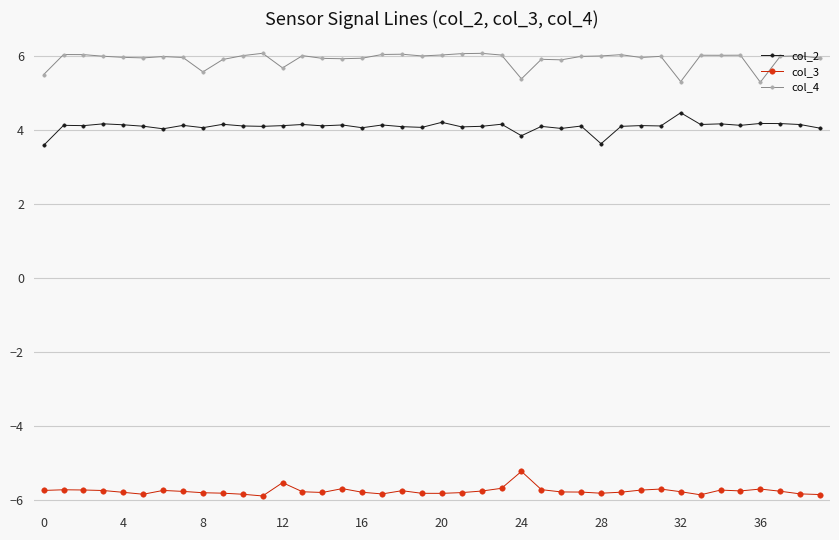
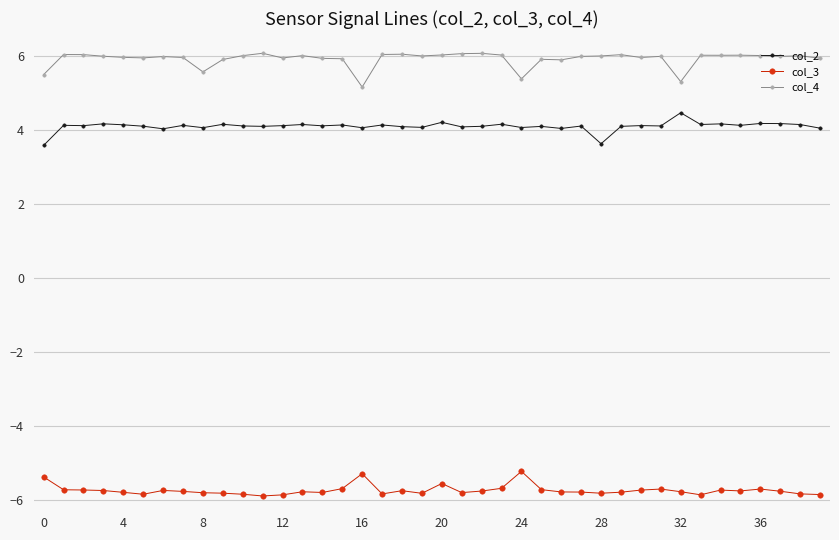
  {
    "col_2": {
      "0": 3.6,
      "4": 4.1,
      "8": 4.1,
      "12": 4.1,
      "16": 4.1,
      "20": 4.2,
-     "24": 3.8,
+     "24": 4.1,
      "28": 3.6,
      "32": 4.5,
      "36": 4.2
    },
    "col_3": {
-     "0": -5.7,
+     "0": -5.4,
      "4": -5.8,
      "8": -5.8,
-     "12": -5.5,
-     "16": -5.8,
-     "20": -5.8,
+     "12": -5.9,
+     "16": -5.3,
+     "20": -5.6,
      "24": -5.2,
      "28": -5.8,
      "32": -5.8,
      "36": -5.7
    },
    "col_4": {
      "0": 5.5,
      "4": 6.0,
      "8": 5.6,
-     "12": 5.7,
-     "16": 5.9,
+     "12": 6.0,
+     "16": 5.2,
      "20": 6.0,
      "24": 5.4,
      "28": 6.0,
      "32": 5.3,
-     "36": 5.3
+     "36": 6.0
    }
  }
